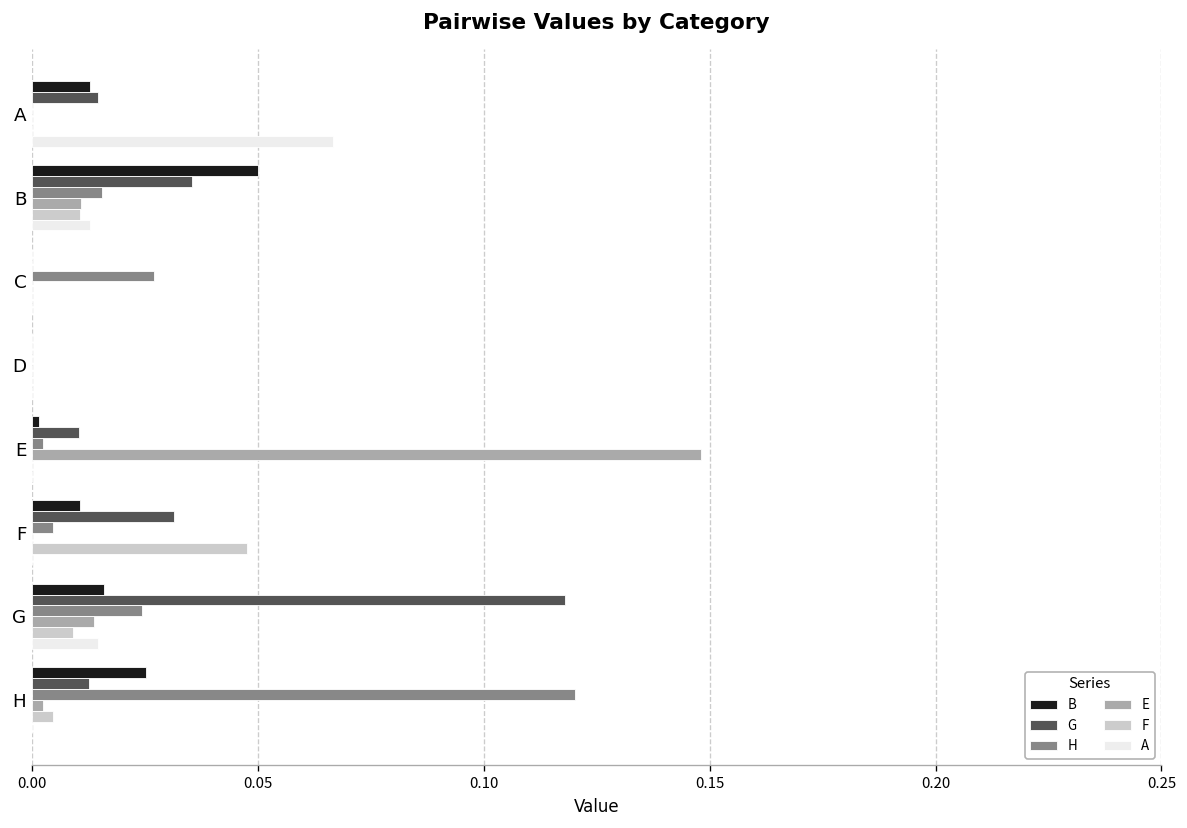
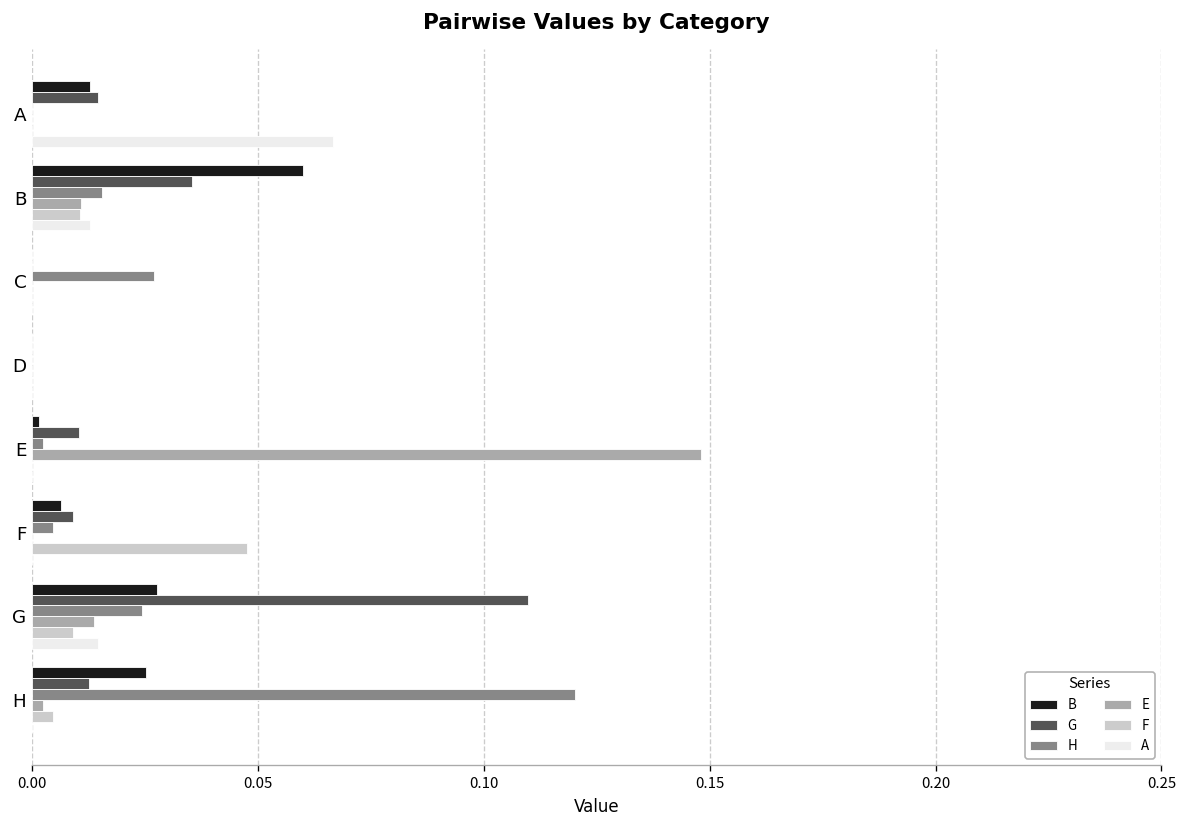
  {
    "B": {
      "A": 0.013,
-     "B": 0.05,
+     "B": 0.06,
      "C": 0.000,
      "D": 0.000,
      "E": 0.002,
-     "F": 0.011,
-     "G": 0.016,
+     "F": 0.006,
+     "G": 0.028,
      "H": 0.025
    },
    "G": {
      "A": 0.015,
      "B": 0.035,
      "C": 0.000,
      "D": 0.000,
      "E": 0.010,
-     "F": 0.031,
-     "G": 0.118,
+     "F": 0.009,
+     "G": 0.110,
      "H": 0.013
    }
  }
